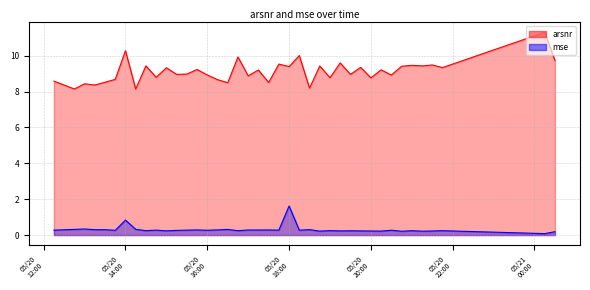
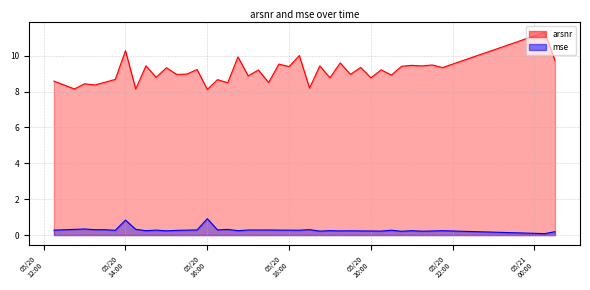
  {
    "arsnr": {
      "05/20 14:00": 10.3,
-     "05/20 16:00": 8.9,
+     "05/20 16:00": 8.1,
      "05/20 18:00": 9.4,
      "05/20 20:00": 8.8
    },
    "mse": {
      "05/20 14:00": 0.8,
-     "05/20 16:00": 0.3,
-     "05/20 18:00": 1.6,
+     "05/20 16:00": 0.9,
+     "05/20 18:00": 0.3,
      "05/20 20:00": 0.2
    }
  }
